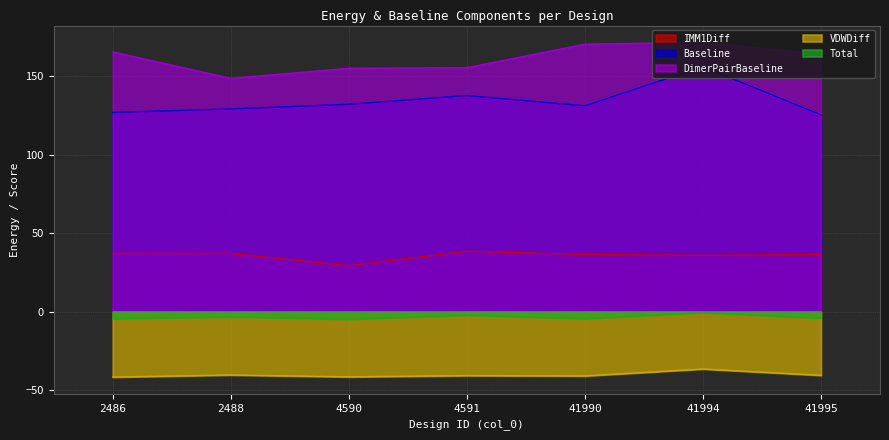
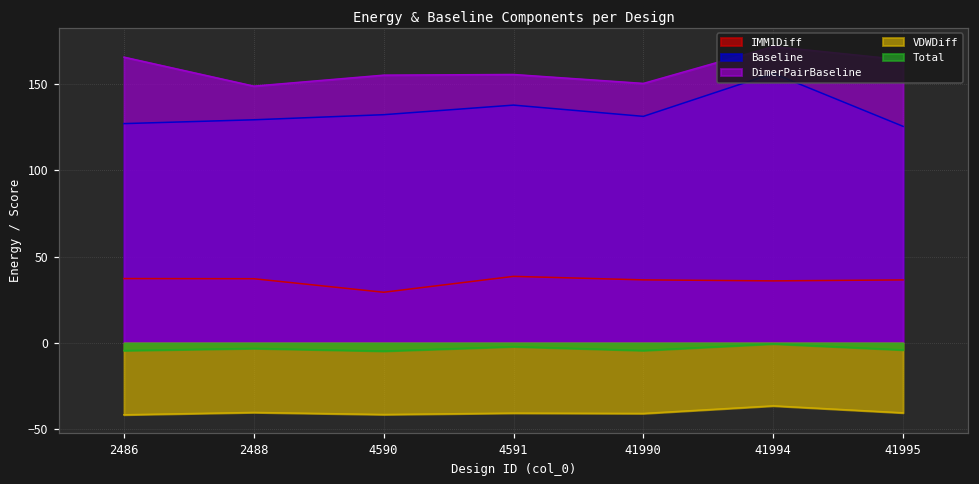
  {
    "IMM1Diff": {
      "2486": 37,
      "2488": 37,
      "4590": 29,
      "4591": 39,
      "41990": 36,
      "41994": 36,
      "41995": 36
    },
    "Baseline": {
      "2486": 127,
      "2488": 129,
      "4590": 132,
      "4591": 138,
      "41990": 131,
      "41995": 125
    },
    "DimerPairBaseline": {
      "2486": 165,
      "2488": 149,
      "4590": 155,
      "4591": 155,
-     "41990": 170
+     "41990": 150
    }
  }
